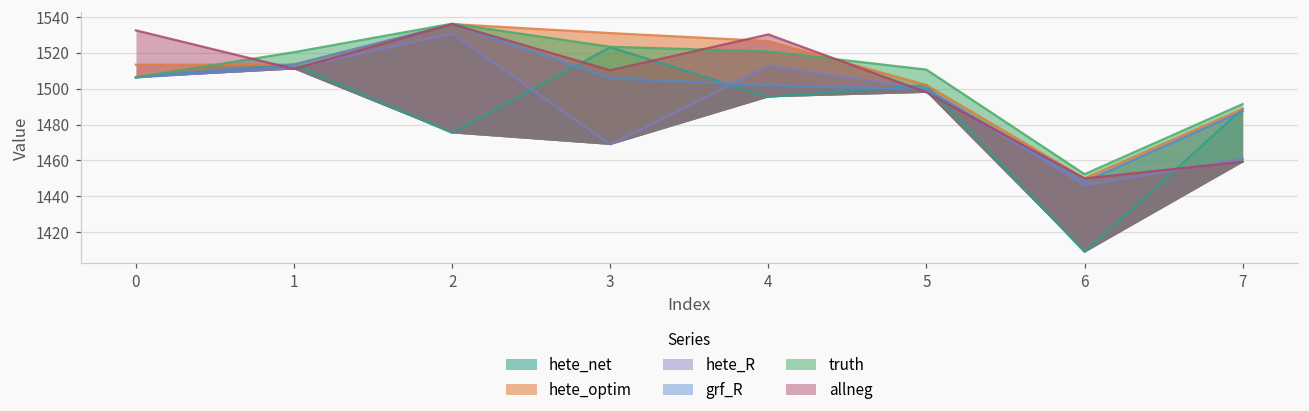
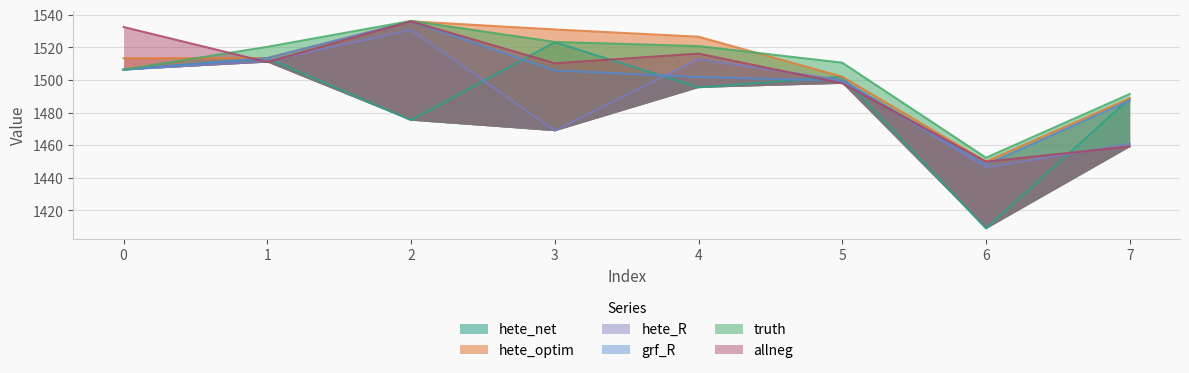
  {
    "hete_optim": {
      "0": 1513,
      "3": 1531,
      "4": 1527
    },
    "allneg": {
      "0": 1533,
      "3": 1510,
-     "4": 1530,
+     "4": 1516,
      "5": 1498,
      "7": 1459
    }
  }
